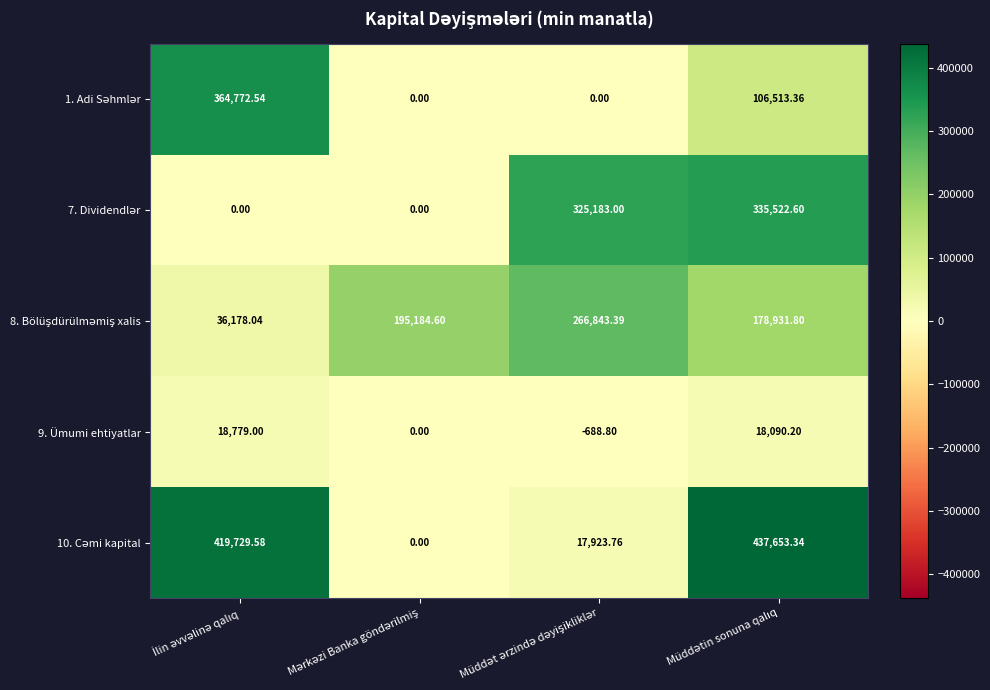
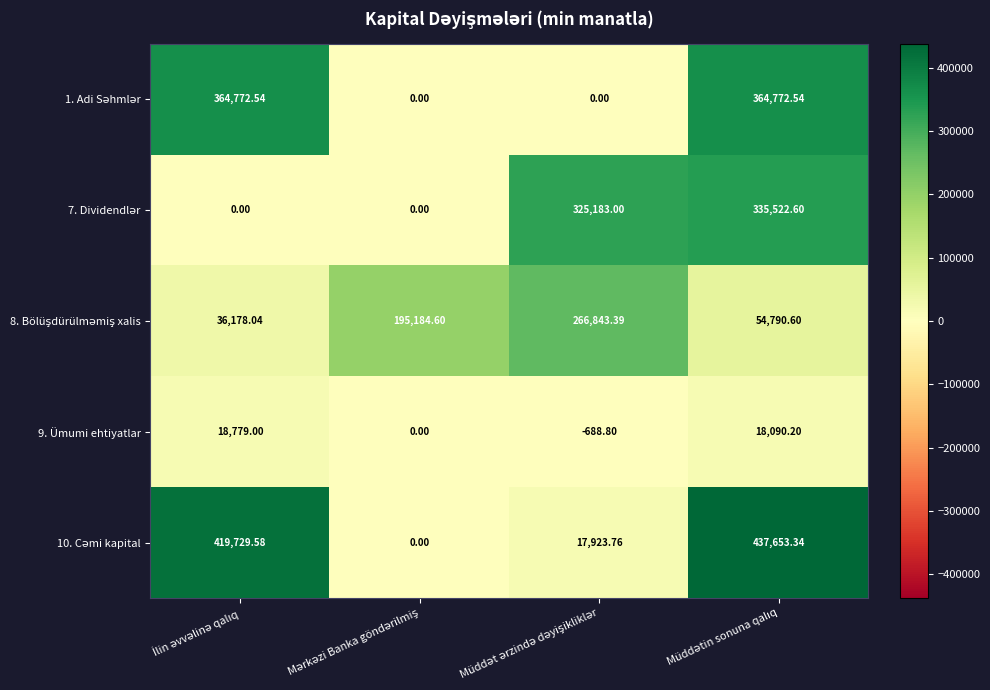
  {
    "1. Adi Səhmlər": {
      "İlin əvvəlinə qalıq": "364,772.54",
      "Mərkəzi Banka göndərilmiş": "0.00",
      "Müddət ərzində dəyişikliklər": "0.00",
-     "Müddətin sonuna qalıq": "106,513.36"
+     "Müddətin sonuna qalıq": "364,772.54"
    },
    "7. Dividendlər": {
      "İlin əvvəlinə qalıq": "0.00",
      "Mərkəzi Banka göndərilmiş": "0.00",
      "Müddət ərzində dəyişikliklər": "325,183.00",
      "Müddətin sonuna qalıq": "335,522.60"
    },
    "8. Bölüşdürülməmiş xalis": {
      "İlin əvvəlinə qalıq": "36,178.04",
      "Mərkəzi Banka göndərilmiş": "195,184.60",
      "Müddət ərzində dəyişikliklər": "266,843.39",
-     "Müddətin sonuna qalıq": "178,931.80"
+     "Müddətin sonuna qalıq": "54,790.60"
    },
    "9. Ümumi ehtiyatlar": {
      "İlin əvvəlinə qalıq": "18,779.00",
      "Mərkəzi Banka göndərilmiş": "0.00",
      "Müddət ərzində dəyişikliklər": "-688.80",
      "Müddətin sonuna qalıq": "18,090.20"
    },
    "10. Cəmi kapital": {
      "İlin əvvəlinə qalıq": "419,729.58",
      "Mərkəzi Banka göndərilmiş": "0.00",
      "Müddət ərzində dəyişikliklər": "17,923.76",
      "Müddətin sonuna qalıq": "437,653.34"
    }
  }
